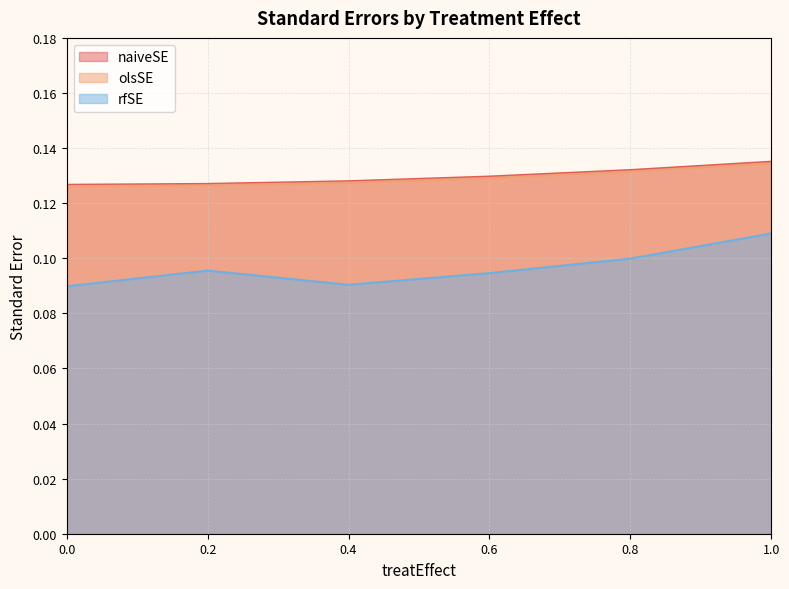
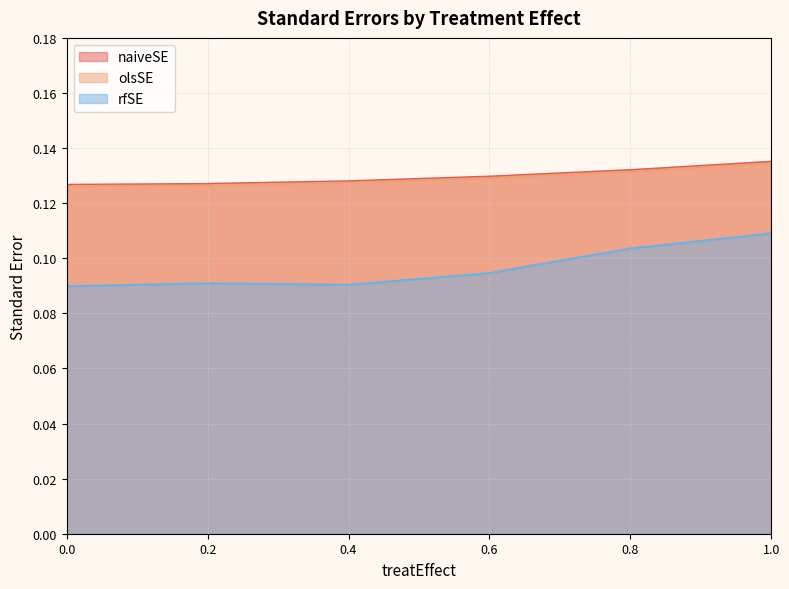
  {
    "rfSE": {
      "0.0": 0.090,
-     "0.2": 0.096,
+     "0.2": 0.091,
      "0.4": 0.090,
      "0.6": 0.095,
-     "0.8": 0.100,
+     "0.8": 0.104,
      "1.0": 0.109
    }
  }
